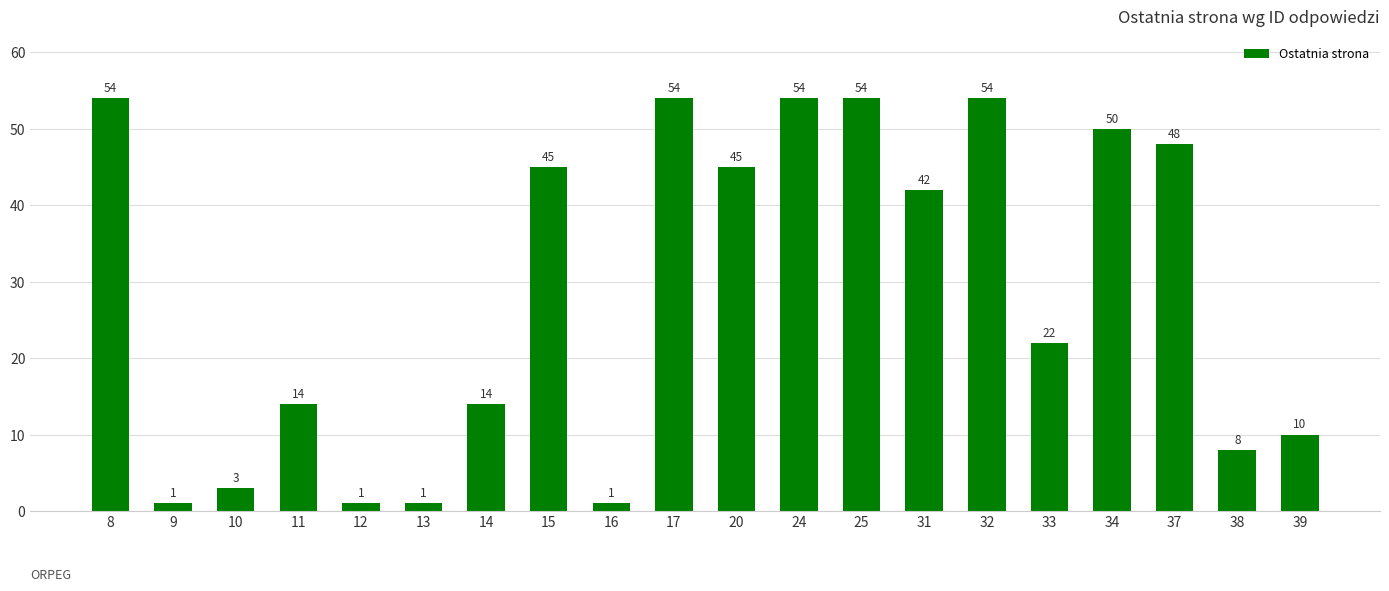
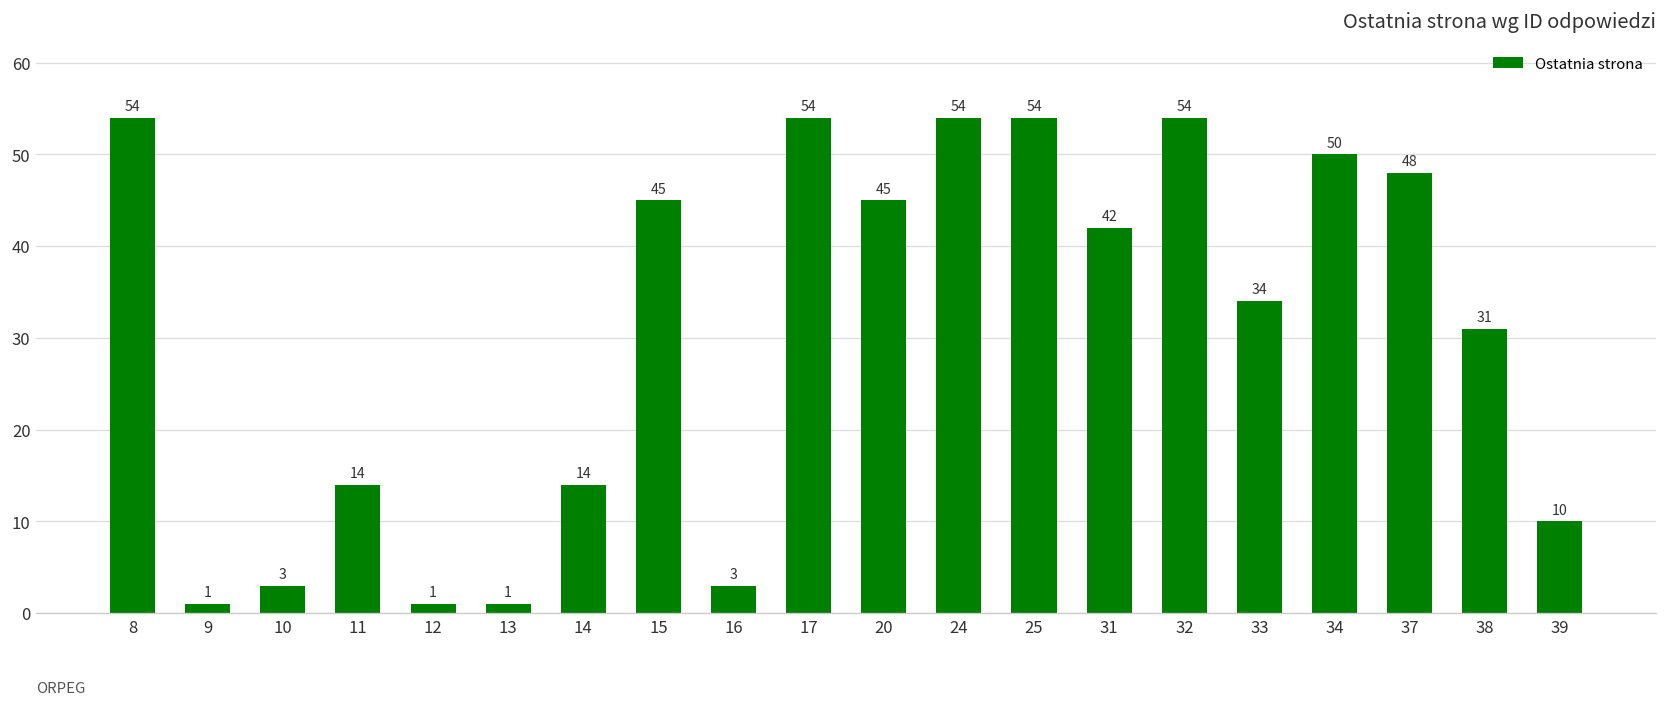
  {
    "8": 54,
    "9": 1,
    "10": 3,
    "11": 14,
    "12": 1,
    "13": 1,
    "14": 14,
    "15": 45,
-   "16": 1,
+   "16": 3,
    "17": 54,
    "20": 45,
    "24": 54,
    "25": 54,
    "31": 42,
    "32": 54,
-   "33": 22,
+   "33": 34,
    "34": 50,
    "37": 48,
-   "38": 8,
+   "38": 31,
    "39": 10
  }
